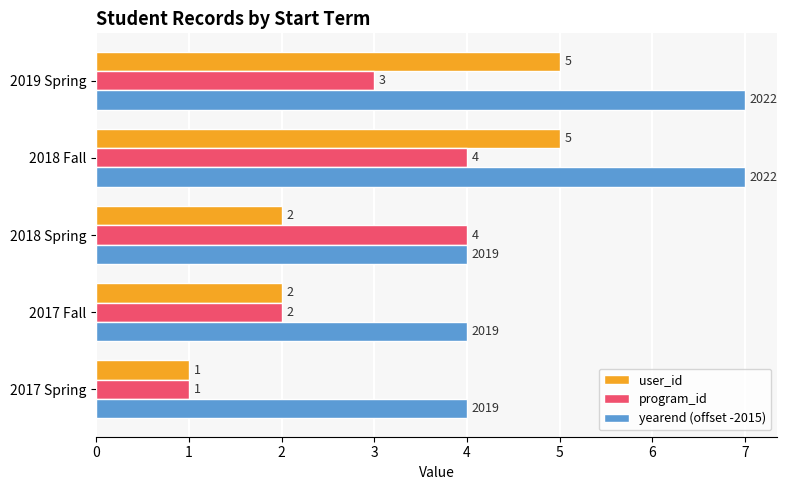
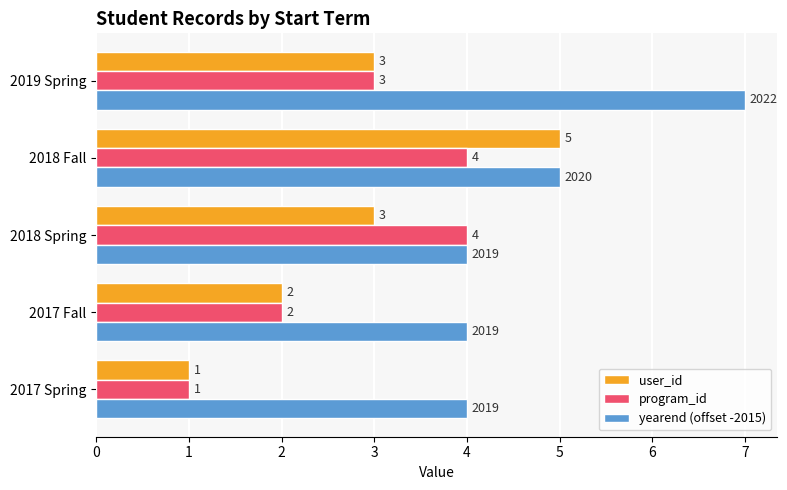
  {
    "user_id": {
-     "2019 Spring": 5,
+     "2019 Spring": 3,
      "2018 Fall": 5,
-     "2018 Spring": 2,
+     "2018 Spring": 3,
      "2017 Fall": 2,
      "2017 Spring": 1
    },
    "program_id": {
      "2019 Spring": 3,
      "2018 Fall": 4,
      "2018 Spring": 4,
      "2017 Fall": 2,
      "2017 Spring": 1
    },
    "yearend (offset -2015)": {
-     "2018 Fall": 2022
+     "2018 Fall": 2020
    }
  }
